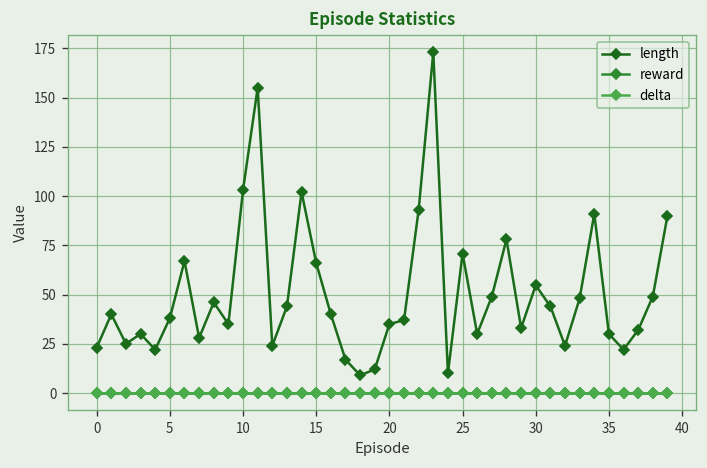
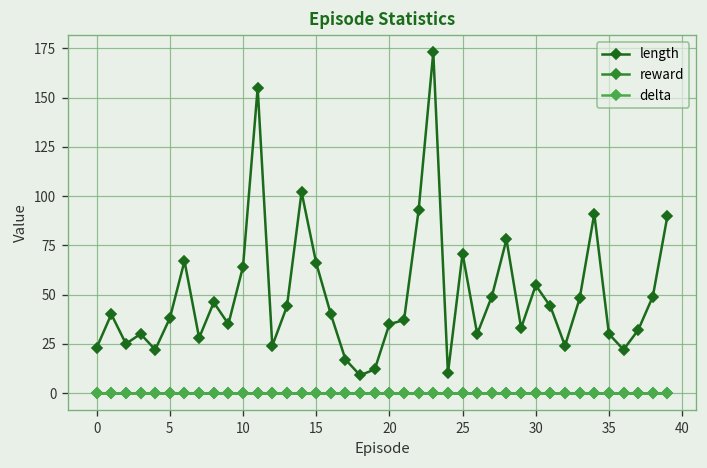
  {
    "length": {
      "0": 23,
      "5": 38,
-     "10": 103,
+     "10": 64,
      "15": 66,
      "20": 35,
      "25": 71,
      "30": 55,
      "35": 30
    },
    "delta": {
      "0": 0,
      "5": 0,
      "10": 0,
      "15": 0,
      "20": 0,
      "25": 0,
      "30": 0,
      "35": 0
    }
  }
